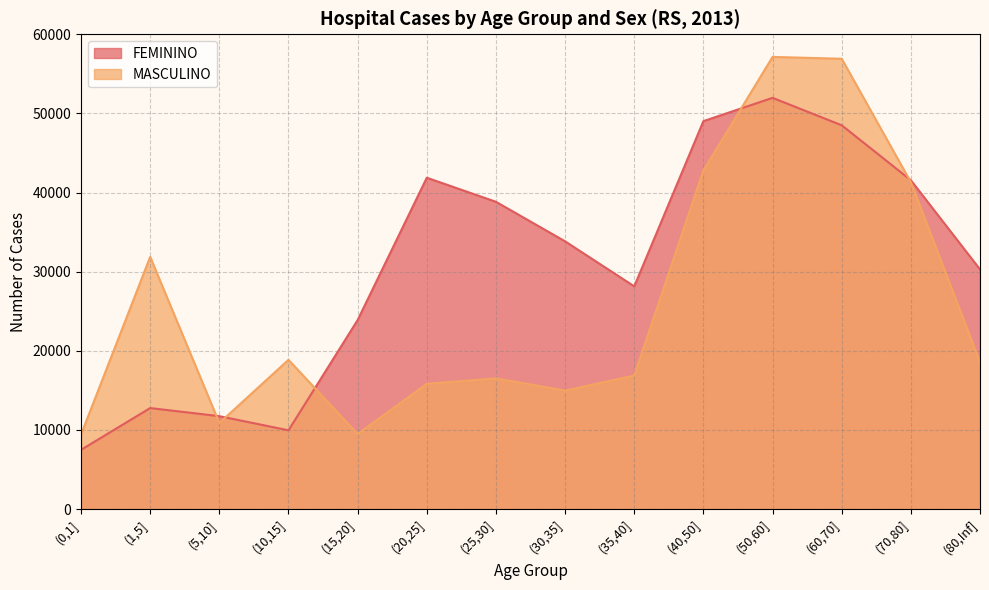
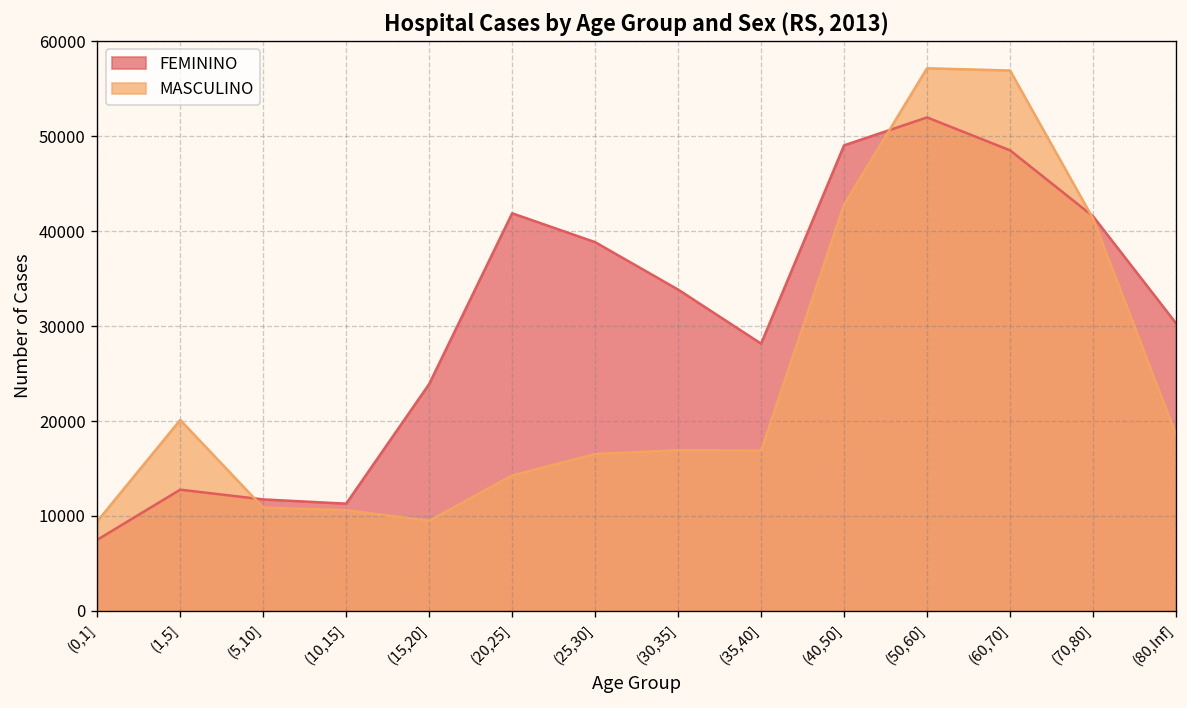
  {
    "FEMININO": {
      "(0,1]": 7000,
      "(1,5]": 13000,
      "(5,10]": 12000,
-     "(10,15]": 10000,
+     "(10,15]": 11000,
      "(15,20]": 24000,
      "(20,25]": 42000,
      "(25,30]": 39000,
      "(30,35]": 34000,
      "(35,40]": 28000,
      "(40,50]": 49000,
      "(50,60]": 52000,
      "(60,70]": 49000,
      "(80,Inf]": 30000
    },
    "MASCULINO": {
      "(0,1]": 9000,
-     "(1,5]": 32000,
+     "(1,5]": 20000,
      "(5,10]": 11000,
-     "(10,15]": 19000,
+     "(10,15]": 11000,
      "(15,20]": 9000,
-     "(20,25]": 16000,
+     "(20,25]": 14000,
      "(25,30]": 17000,
-     "(30,35]": 15000,
+     "(30,35]": 17000,
      "(35,40]": 17000,
      "(40,50]": 43000,
      "(50,60]": 57000,
      "(60,70]": 57000,
      "(80,Inf]": 19000
    }
  }
